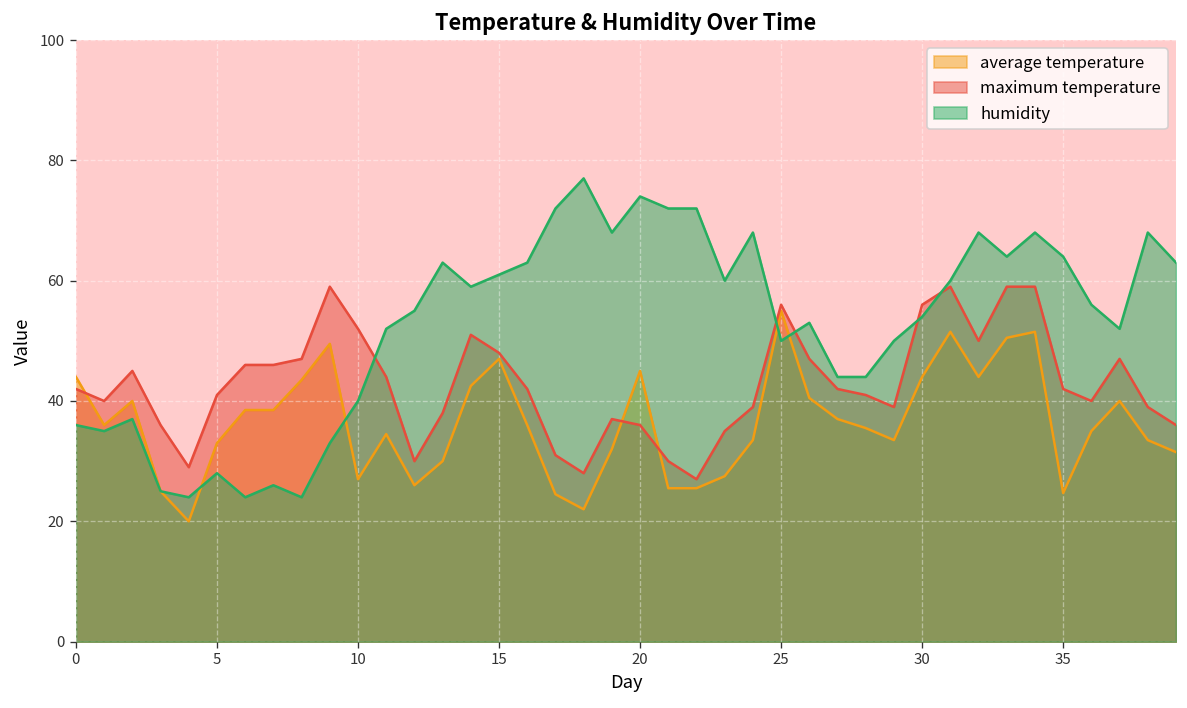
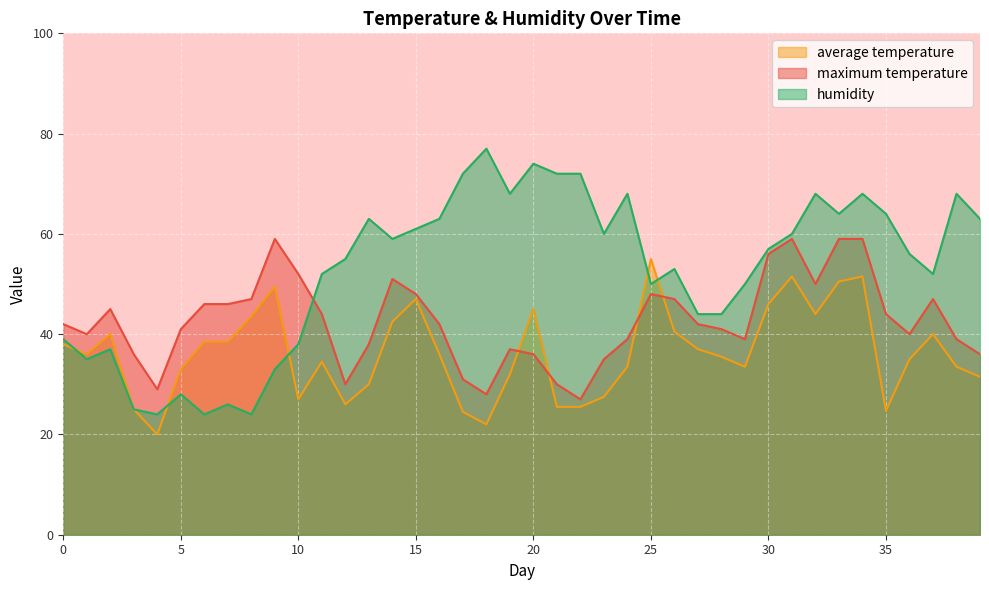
  {
    "average temperature": {
-     "0": 44,
+     "0": 38,
      "5": 33,
      "10": 27,
      "15": 47,
      "20": 45,
      "25": 55,
-     "30": 44,
+     "30": 46,
      "35": 25
    },
    "maximum temperature": {
      "0": 42,
      "5": 41,
      "10": 52,
      "15": 48,
      "20": 36,
-     "25": 56,
+     "25": 48,
      "30": 56,
-     "35": 42
+     "35": 44
    },
    "humidity": {
-     "0": 36,
+     "0": 39,
      "5": 28,
-     "10": 40,
+     "10": 38,
      "15": 61,
      "20": 74,
      "25": 50,
-     "30": 54,
+     "30": 57,
      "35": 64
    }
  }
